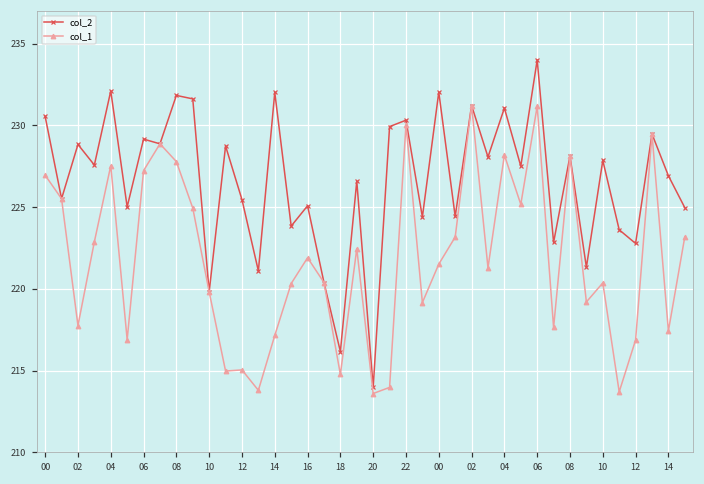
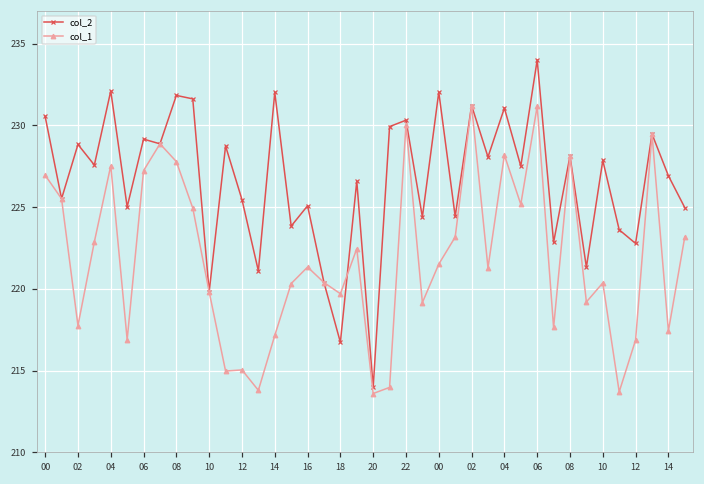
  {
    "col_2": {
      "16": 225.1,
-     "18": 216.2,
+     "18": 216.7,
      "20": 214.0,
      "22": 230.3
    },
    "col_1": {
-     "16": 221.9,
-     "18": 214.8,
+     "16": 221.3,
+     "18": 219.7,
      "20": 213.6,
      "22": 230.1
    }
  }
